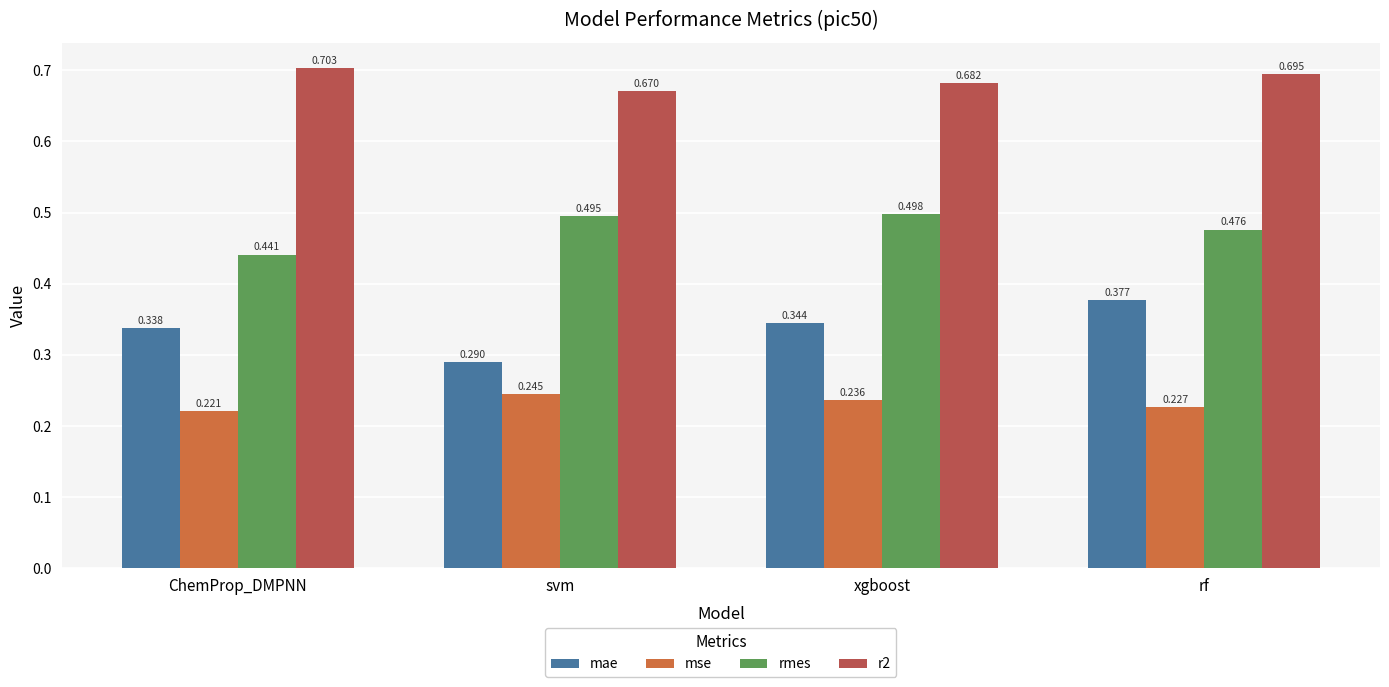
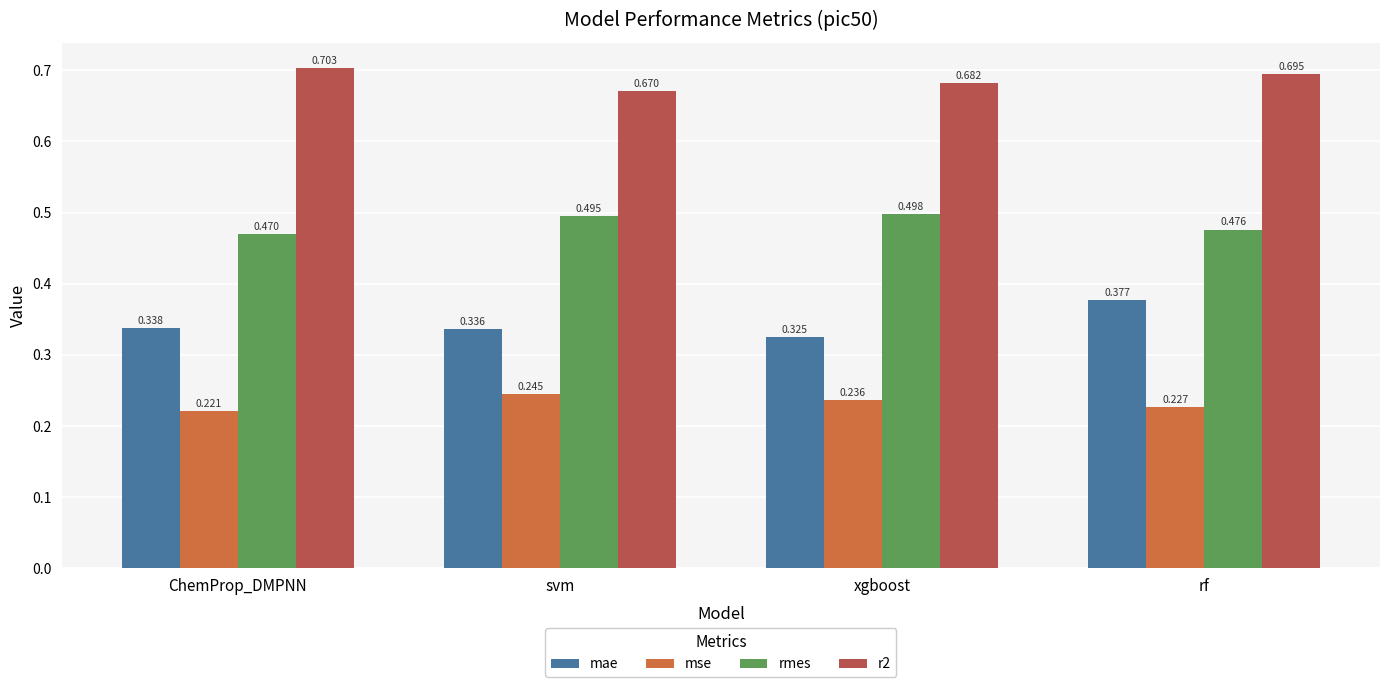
  {
    "mae": {
      "ChemProp_DMPNN": 0.338,
-     "svm": 0.290,
-     "xgboost": 0.344,
+     "svm": 0.336,
+     "xgboost": 0.325,
      "rf": 0.377
    },
    "rmes": {
-     "ChemProp_DMPNN": 0.441,
+     "ChemProp_DMPNN": 0.470,
      "svm": 0.495,
      "xgboost": 0.498,
      "rf": 0.476
    }
  }
